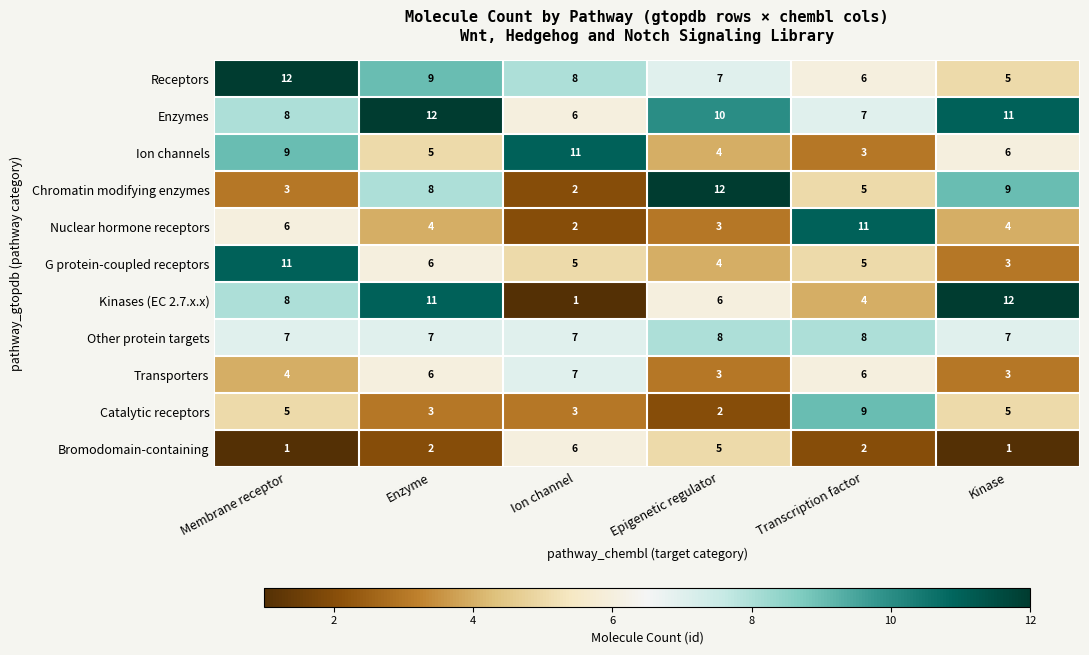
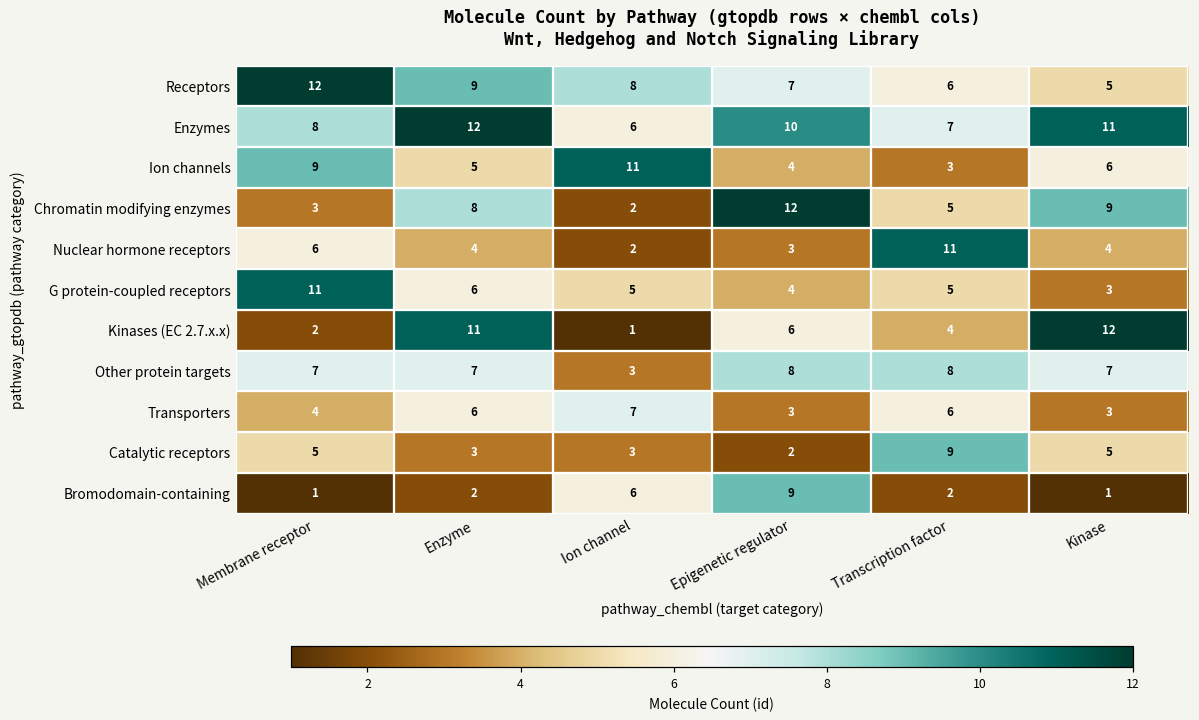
  {
    "Receptors": {
      "Membrane receptor": 12,
      "Enzyme": 9,
      "Ion channel": 8,
      "Epigenetic regulator": 7,
      "Transcription factor": 6,
      "Kinase": 5
    },
    "Enzymes": {
      "Membrane receptor": 8,
      "Enzyme": 12,
      "Ion channel": 6,
      "Epigenetic regulator": 10,
      "Transcription factor": 7,
      "Kinase": 11
    },
    "Ion channels": {
      "Membrane receptor": 9,
      "Enzyme": 5,
      "Ion channel": 11,
      "Epigenetic regulator": 4,
      "Transcription factor": 3,
      "Kinase": 6
    },
    "Chromatin modifying enzymes": {
      "Membrane receptor": 3,
      "Enzyme": 8,
      "Ion channel": 2,
      "Epigenetic regulator": 12,
      "Transcription factor": 5,
      "Kinase": 9
    },
    "Nuclear hormone receptors": {
      "Membrane receptor": 6,
      "Enzyme": 4,
      "Ion channel": 2,
      "Epigenetic regulator": 3,
      "Transcription factor": 11,
      "Kinase": 4
    },
    "G protein-coupled receptors": {
      "Membrane receptor": 11,
      "Enzyme": 6,
      "Ion channel": 5,
      "Epigenetic regulator": 4,
      "Transcription factor": 5,
      "Kinase": 3
    },
    "Kinases (EC 2.7.x.x)": {
-     "Membrane receptor": 8,
+     "Membrane receptor": 2,
      "Enzyme": 11,
      "Ion channel": 1,
      "Epigenetic regulator": 6,
      "Transcription factor": 4,
      "Kinase": 12
    },
    "Other protein targets": {
      "Membrane receptor": 7,
      "Enzyme": 7,
-     "Ion channel": 7,
+     "Ion channel": 3,
      "Epigenetic regulator": 8,
      "Transcription factor": 8,
      "Kinase": 7
    },
    "Transporters": {
      "Membrane receptor": 4,
      "Enzyme": 6,
      "Ion channel": 7,
      "Epigenetic regulator": 3,
      "Transcription factor": 6,
      "Kinase": 3
    },
    "Catalytic receptors": {
      "Membrane receptor": 5,
      "Enzyme": 3,
      "Ion channel": 3,
      "Epigenetic regulator": 2,
      "Transcription factor": 9,
      "Kinase": 5
    },
    "Bromodomain-containing": {
      "Membrane receptor": 1,
      "Enzyme": 2,
      "Ion channel": 6,
-     "Epigenetic regulator": 5,
+     "Epigenetic regulator": 9,
      "Transcription factor": 2,
      "Kinase": 1
    }
  }
